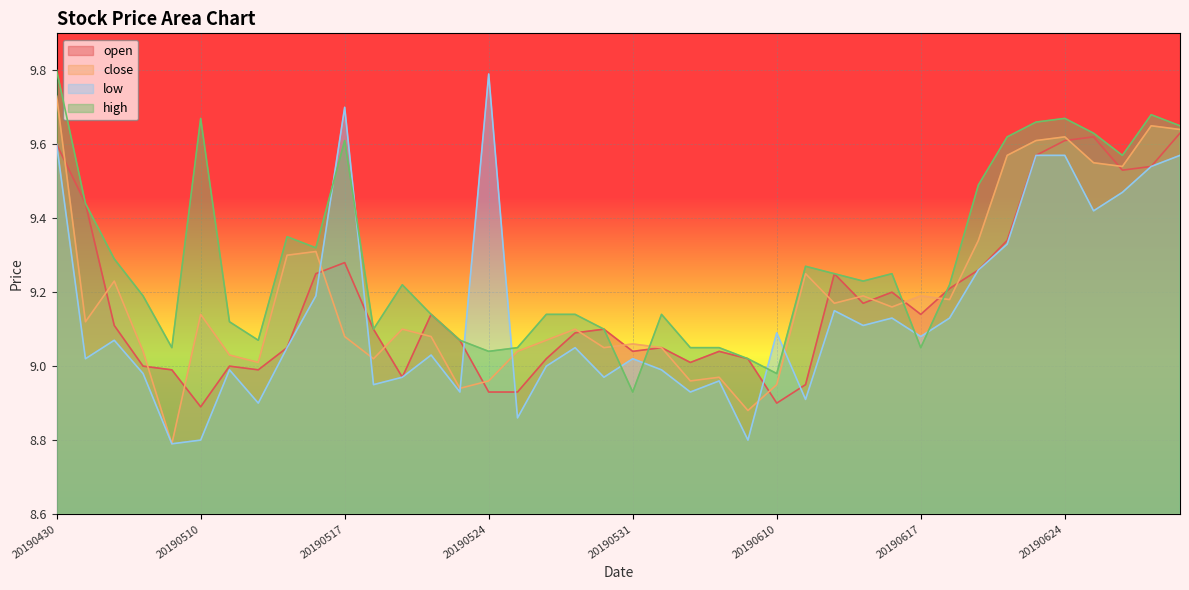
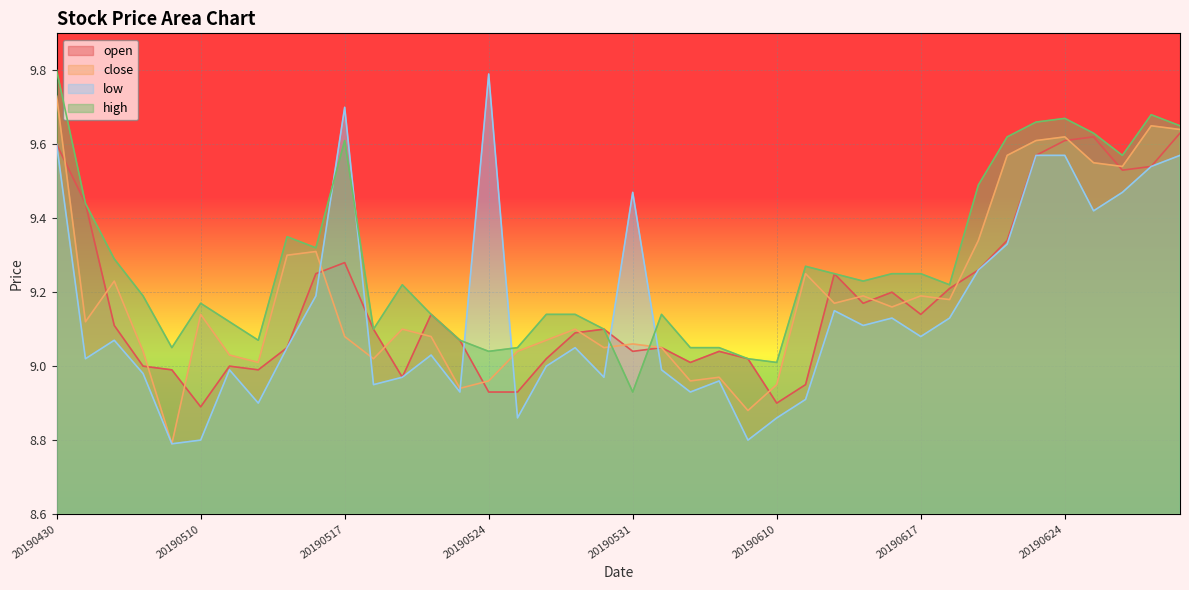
  {
    "low": {
      "20190510": 8.80,
      "20190517": 9.70,
      "20190524": 9.79,
-     "20190531": 9.02,
-     "20190610": 9.09,
+     "20190531": 9.47,
+     "20190610": 8.86,
      "20190617": 9.08,
      "20190624": 9.57
    },
    "high": {
      "20190430": 9.80,
-     "20190510": 9.67,
+     "20190510": 9.17,
      "20190517": 9.61,
      "20190524": 9.04,
      "20190531": 8.93,
-     "20190610": 8.98,
-     "20190617": 9.05,
+     "20190610": 9.01,
+     "20190617": 9.25,
      "20190624": 9.67
    }
  }
